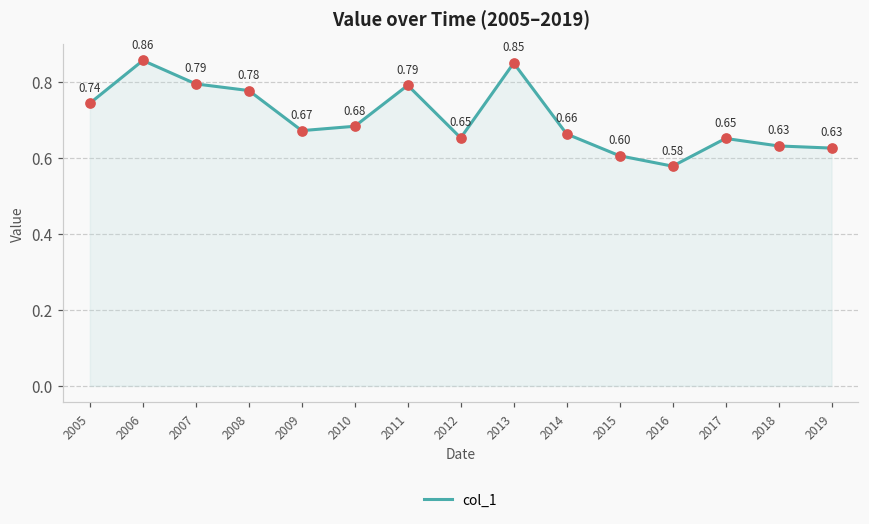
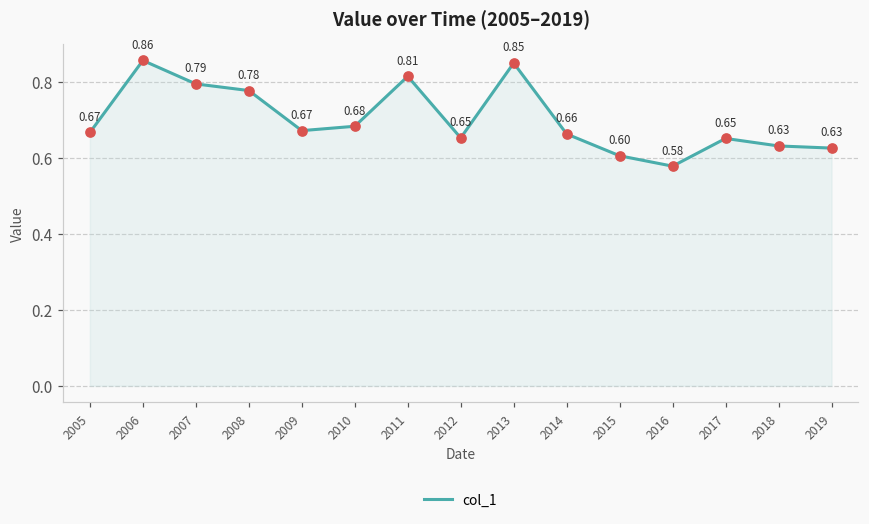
  {
-   "2005": 0.74,
+   "2005": 0.67,
    "2006": 0.86,
    "2007": 0.79,
    "2008": 0.78,
    "2009": 0.67,
    "2010": 0.68,
-   "2011": 0.79,
+   "2011": 0.81,
    "2012": 0.65,
    "2013": 0.85,
    "2014": 0.66,
    "2015": 0.60,
    "2016": 0.58,
    "2017": 0.65,
    "2018": 0.63,
    "2019": 0.63
  }
